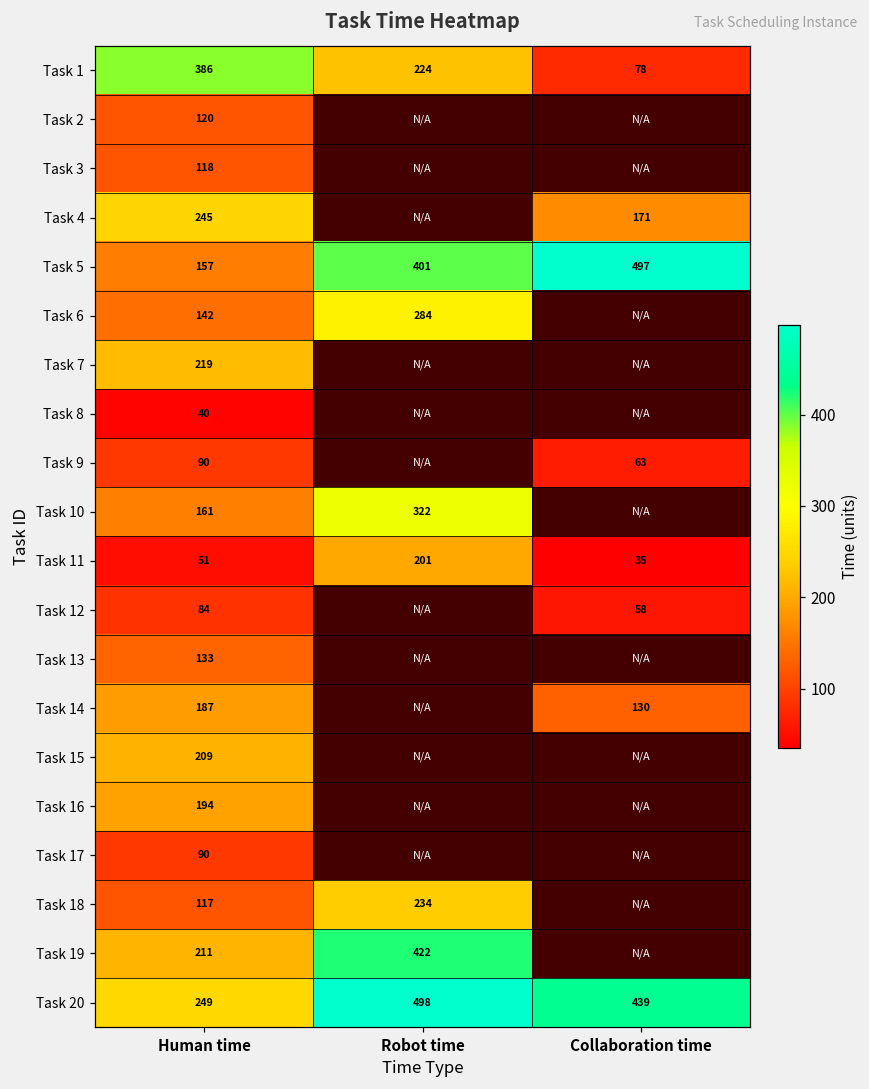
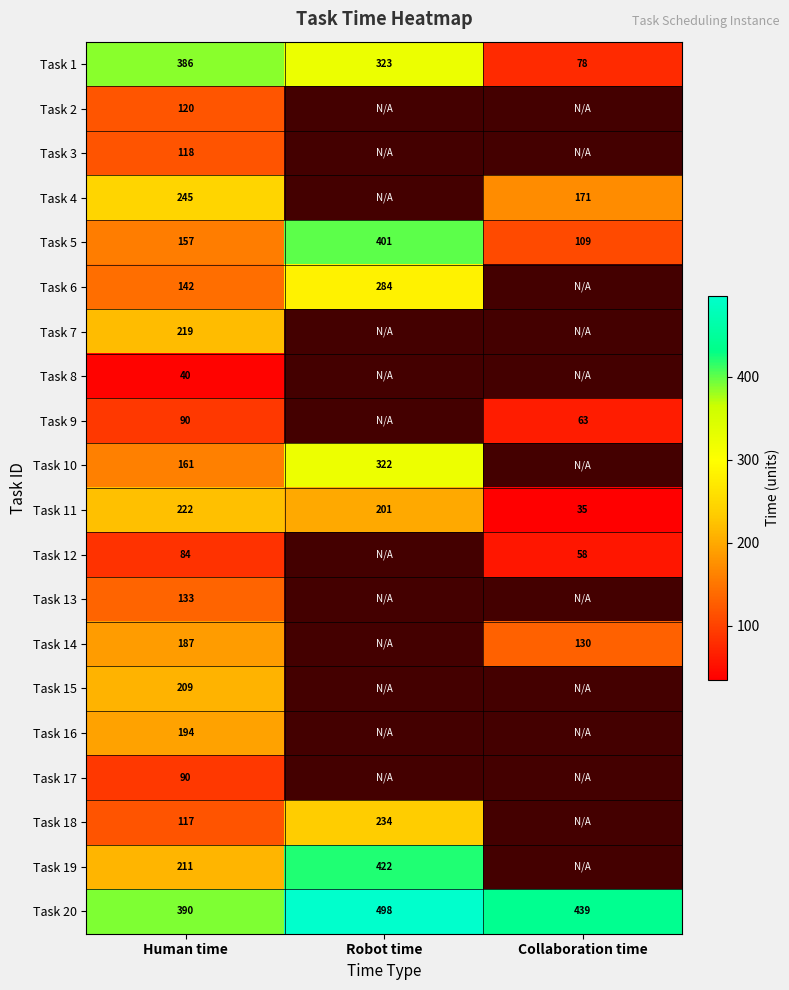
  {
    "Task 1": {
      "Human time": 386,
-     "Robot time": 224,
+     "Robot time": 323,
      "Collaboration time": 78
    },
    "Task 2": {
      "Human time": 120
    },
    "Task 3": {
      "Human time": 118
    },
    "Task 4": {
      "Human time": 245,
      "Collaboration time": 171
    },
    "Task 5": {
      "Human time": 157,
      "Robot time": 401,
-     "Collaboration time": 497
+     "Collaboration time": 109
    },
    "Task 6": {
      "Human time": 142,
      "Robot time": 284
    },
    "Task 7": {
      "Human time": 219
    },
    "Task 8": {
      "Human time": 40
    },
    "Task 9": {
      "Human time": 90,
      "Collaboration time": 63
    },
    "Task 10": {
      "Human time": 161,
      "Robot time": 322
    },
    "Task 11": {
-     "Human time": 51,
+     "Human time": 222,
      "Robot time": 201,
      "Collaboration time": 35
    },
    "Task 12": {
      "Human time": 84,
      "Collaboration time": 58
    },
    "Task 13": {
      "Human time": 133
    },
    "Task 14": {
      "Human time": 187,
      "Collaboration time": 130
    },
    "Task 15": {
      "Human time": 209
    },
    "Task 16": {
      "Human time": 194
    },
    "Task 17": {
      "Human time": 90
    },
    "Task 18": {
      "Human time": 117,
      "Robot time": 234
    },
    "Task 19": {
      "Human time": 211,
      "Robot time": 422
    },
    "Task 20": {
-     "Human time": 249,
+     "Human time": 390,
      "Robot time": 498,
      "Collaboration time": 439
    }
  }
